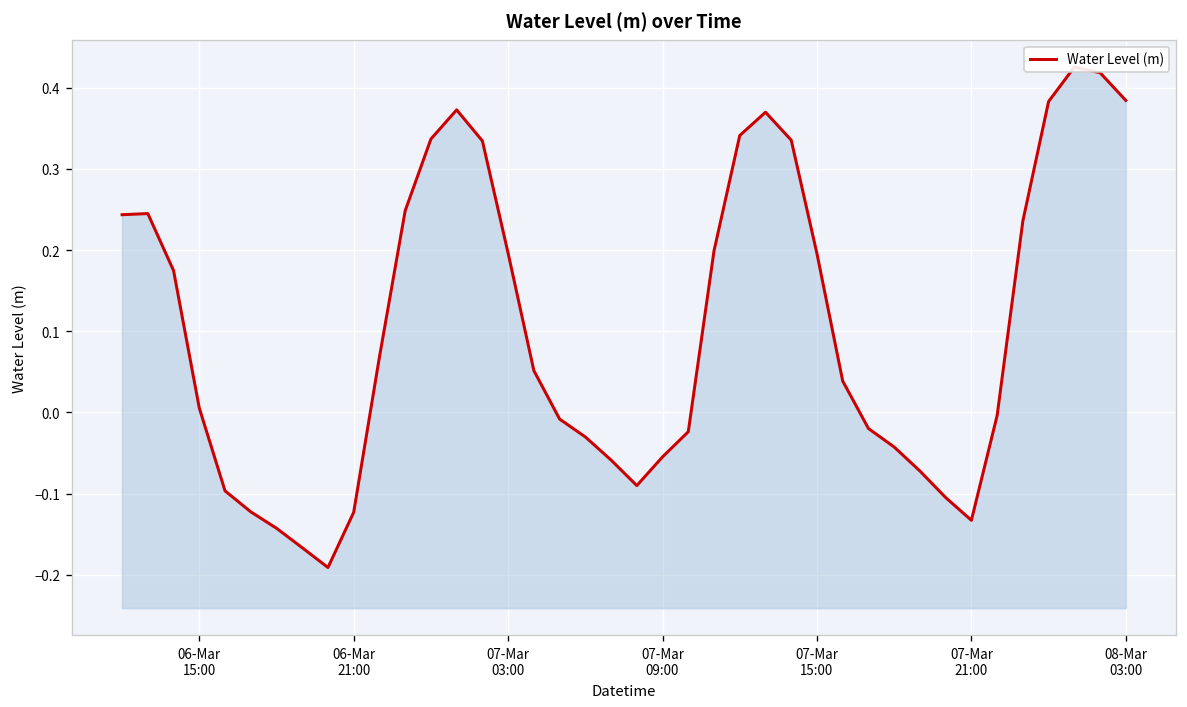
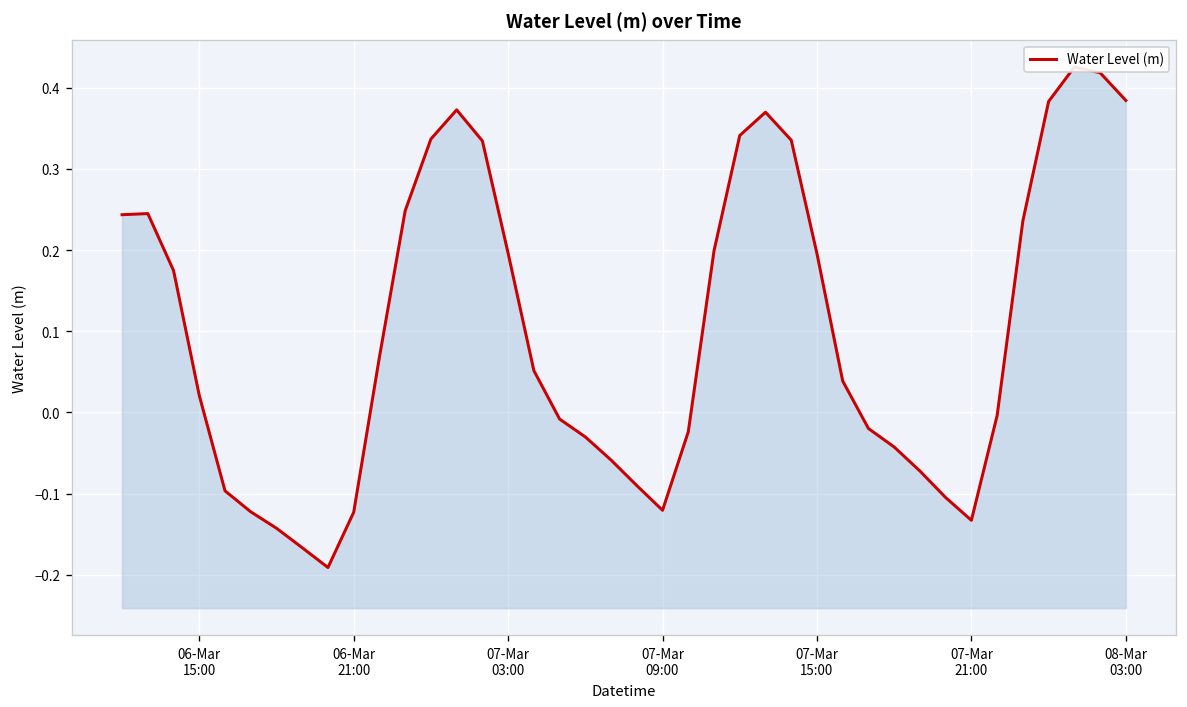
  {
-   "06-Mar 15:00": 0.01,
+   "06-Mar 15:00": 0.02,
    "06-Mar 21:00": -0.12,
    "07-Mar 03:00": 0.20,
-   "07-Mar 09:00": -0.05,
+   "07-Mar 09:00": -0.12,
    "07-Mar 15:00": 0.20,
    "07-Mar 21:00": -0.13,
    "08-Mar 03:00": 0.38
  }
